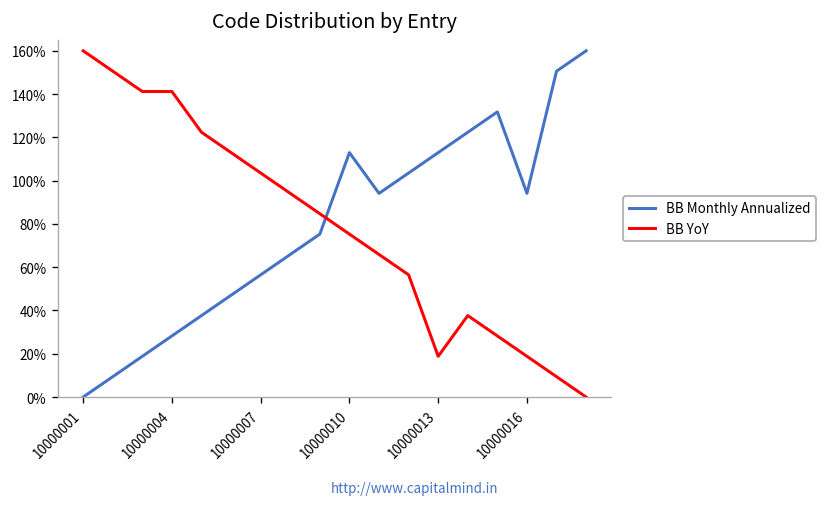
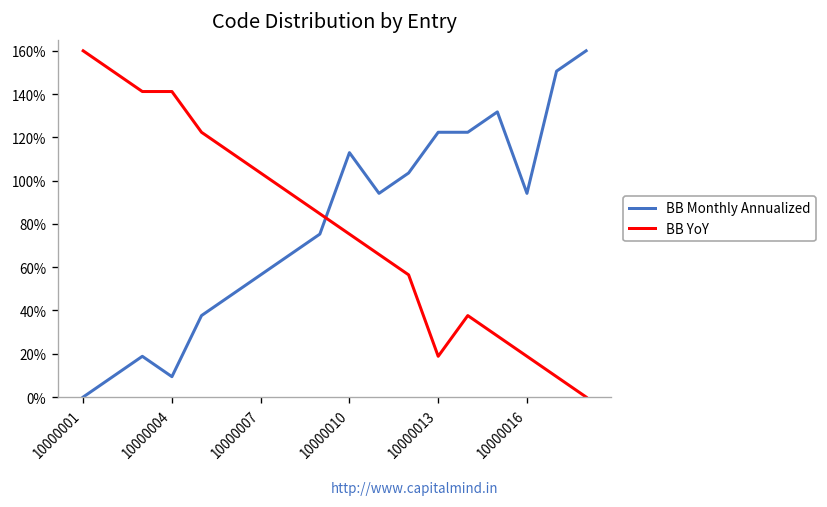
  {
    "BB Monthly Annualized": {
      "10000001": "0%",
-     "10000004": "28%",
+     "10000004": "9%",
      "10000007": "56%",
      "10000010": "113%",
-     "10000013": "113%",
+     "10000013": "122%",
      "10000016": "94%"
    },
    "BB YoY": {
      "10000001": "160%",
      "10000004": "141%",
      "10000007": "104%",
      "10000010": "75%",
      "10000013": "19%",
      "10000016": "19%"
    }
  }
